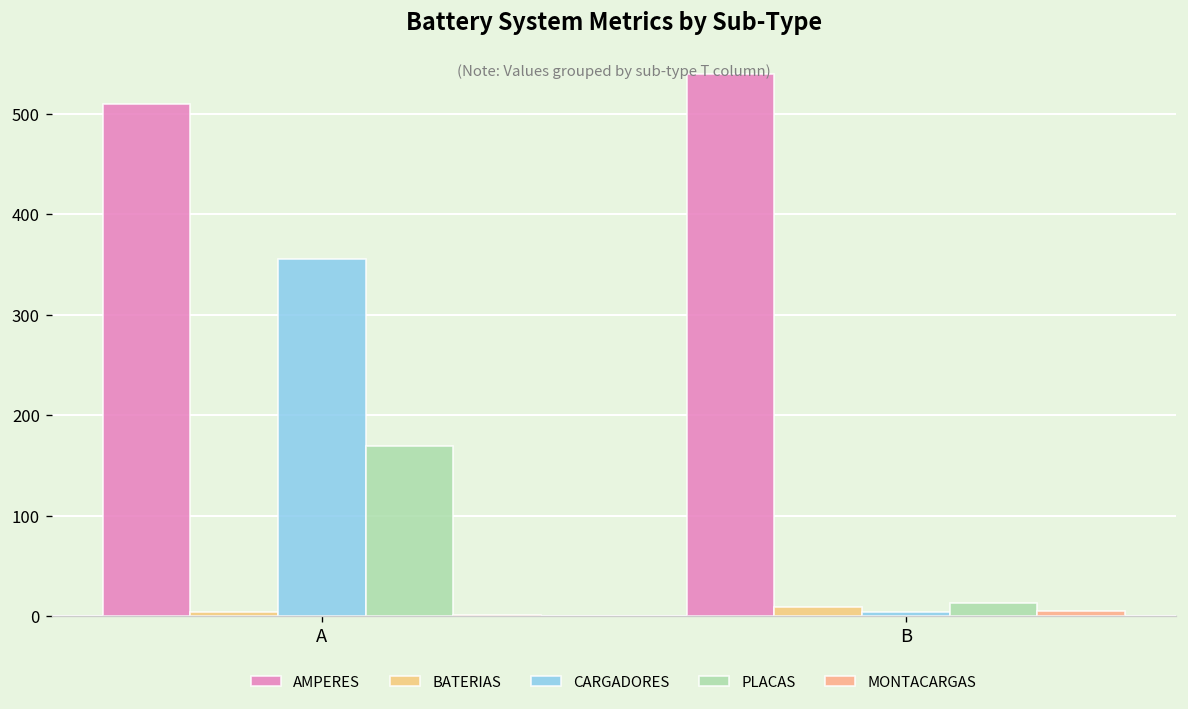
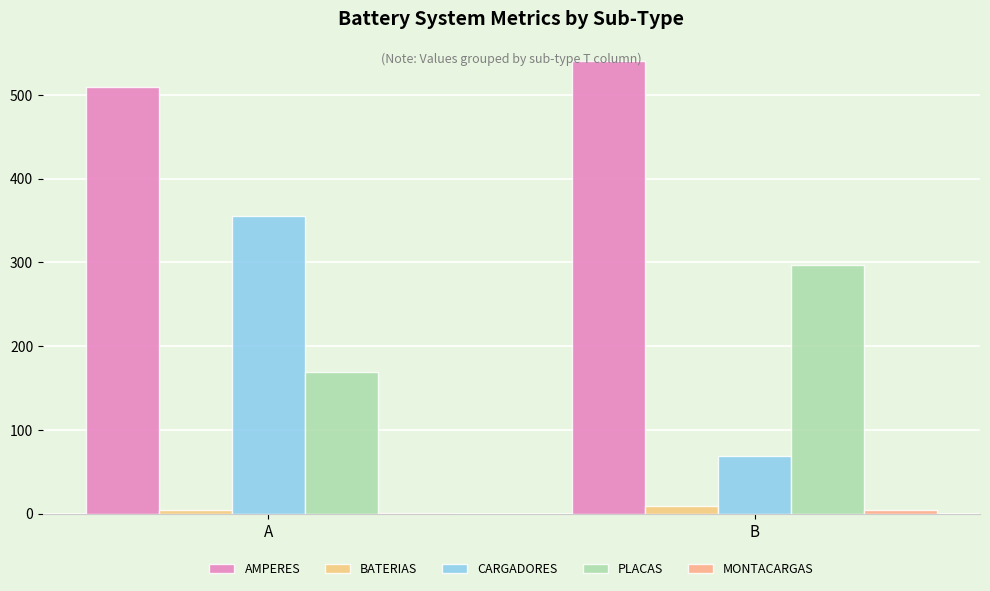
  {
    "AMPERES": {
      "A": 510,
      "B": 540
    },
    "CARGADORES": {
      "A": 360,
-     "B": 0
+     "B": 70
    },
    "PLACAS": {
      "A": 170,
-     "B": 10
+     "B": 300
    }
  }
